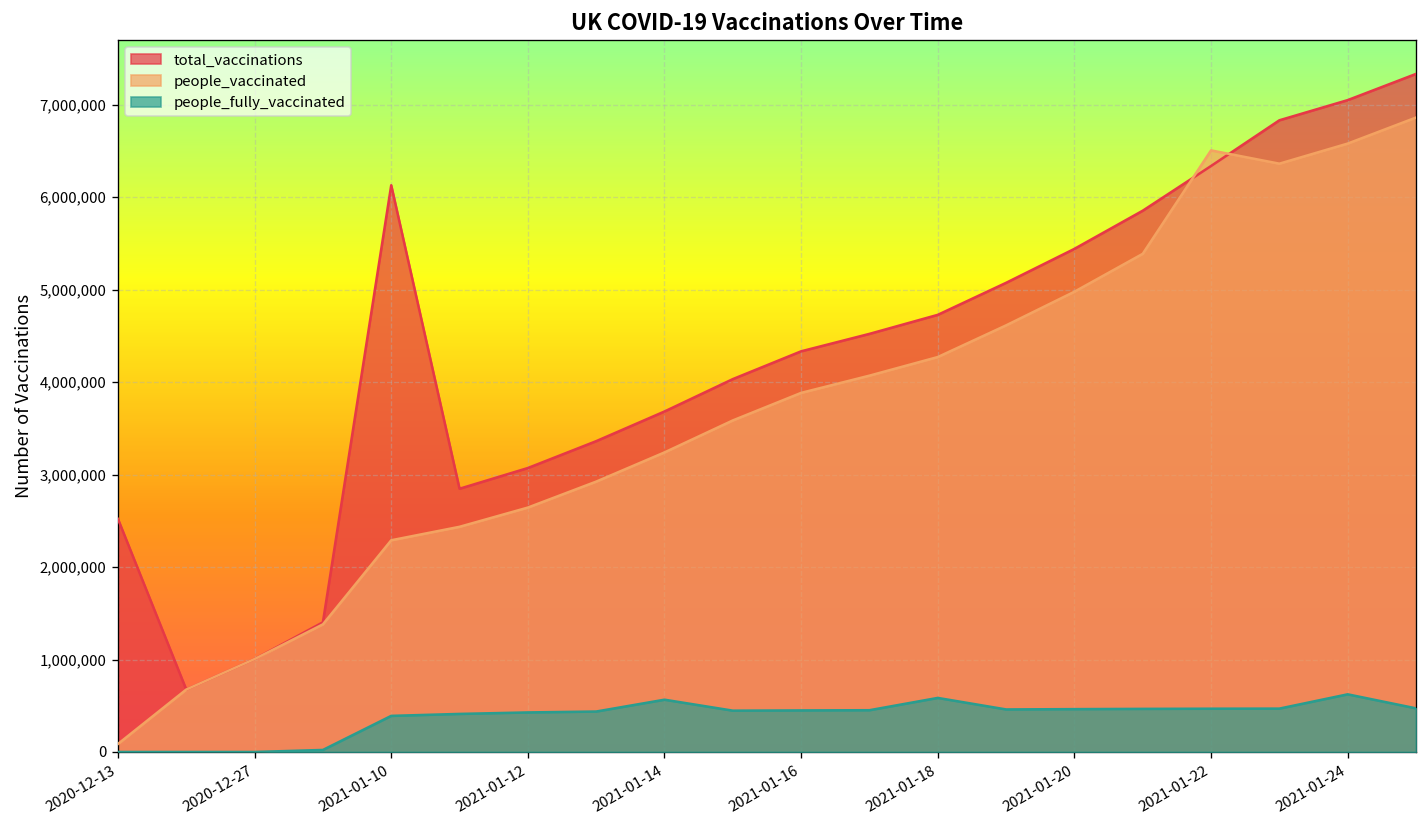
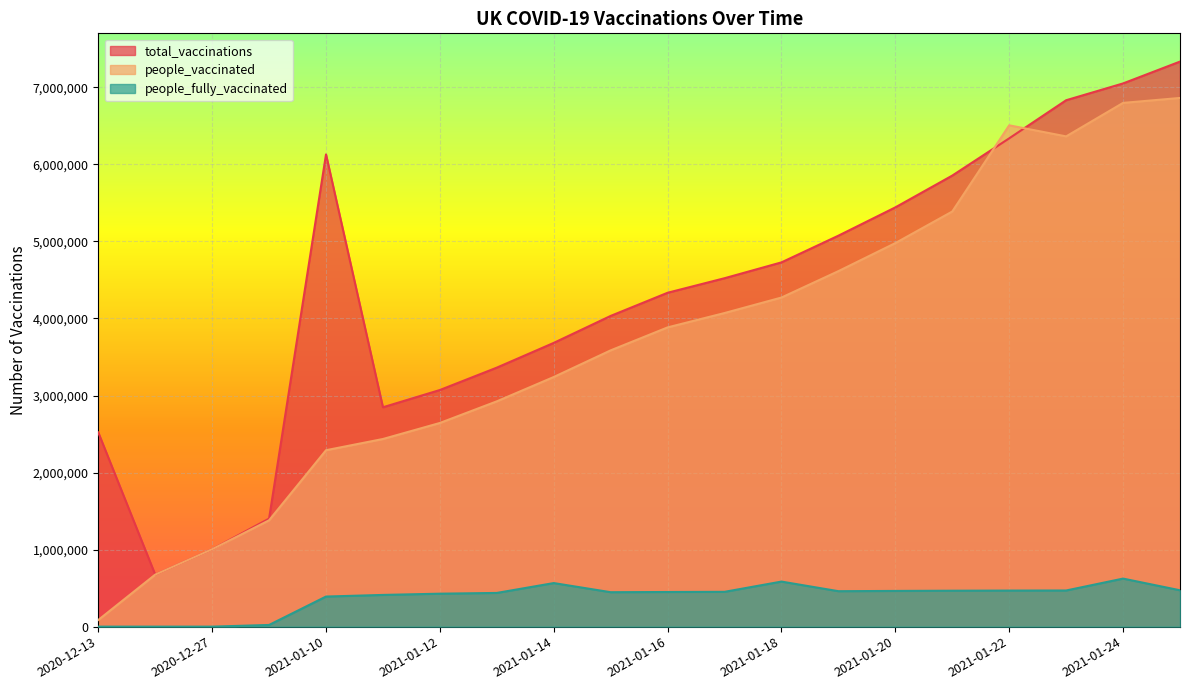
  {
    "total_vaccinations": {
      "2020-12-13": "2,500,000",
      "2021-01-10": "6,100,000",
      "2021-01-12": "3,100,000",
      "2021-01-14": "3,700,000",
      "2021-01-16": "4,300,000",
      "2021-01-18": "4,700,000",
      "2021-01-20": "5,400,000",
      "2021-01-22": "6,300,000",
      "2021-01-24": "7,100,000"
    },
    "people_vaccinated": {
      "2020-12-13": "100,000",
      "2021-01-10": "2,300,000",
      "2021-01-12": "2,600,000",
      "2021-01-14": "3,200,000",
      "2021-01-16": "3,900,000",
      "2021-01-18": "4,300,000",
      "2021-01-20": "5,000,000",
      "2021-01-22": "6,500,000",
-     "2021-01-24": "6,600,000"
+     "2021-01-24": "6,800,000"
    },
    "people_fully_vaccinated": {
      "2020-12-13": "0",
      "2020-12-27": "0",
      "2021-01-10": "400,000",
      "2021-01-12": "400,000",
      "2021-01-14": "600,000",
      "2021-01-16": "400,000",
      "2021-01-18": "600,000",
      "2021-01-20": "500,000",
      "2021-01-22": "500,000",
      "2021-01-24": "600,000"
    }
  }
